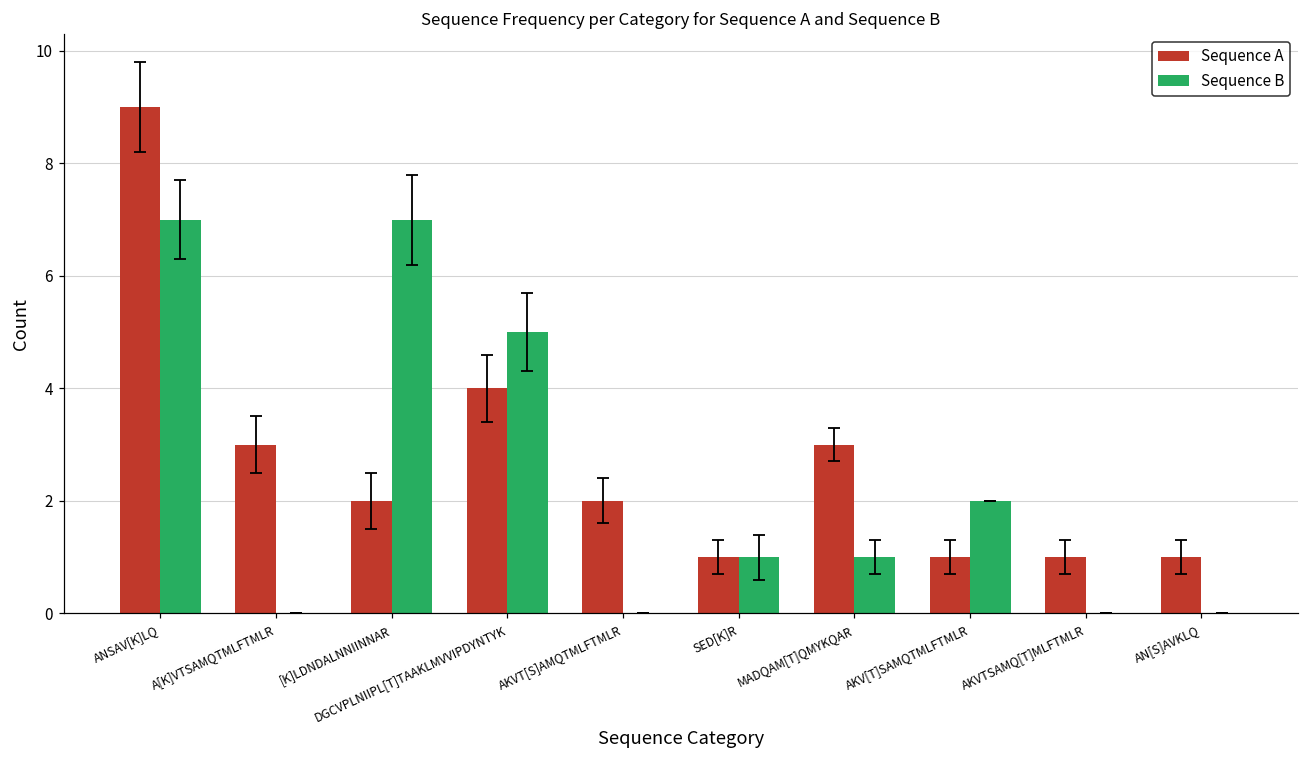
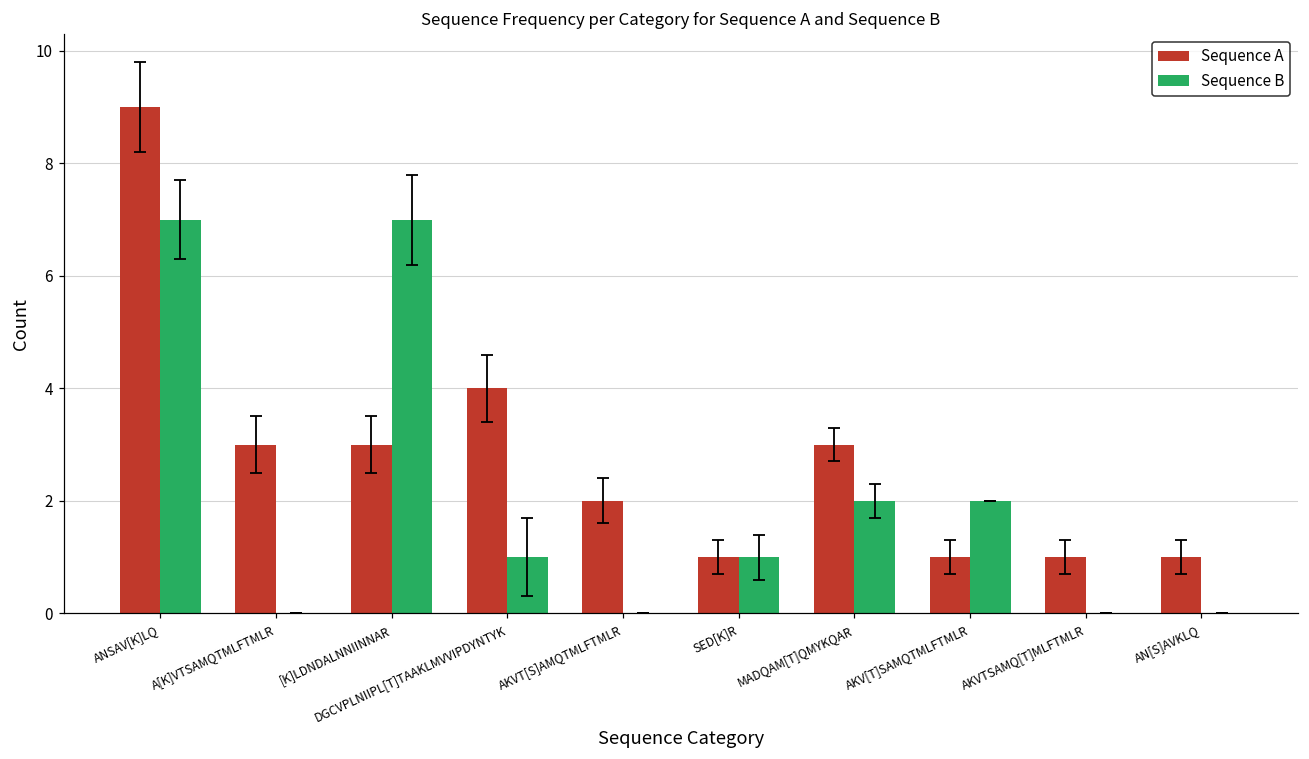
  {
    "Sequence A": {
      "ANSAV[K]LQ": 9,
      "A[K]VTSAMQTMLFTMLR": 3,
-     "[K]LDNDALNNIINNAR": 2,
+     "[K]LDNDALNNIINNAR": 3,
      "DGCVPLNIIPL[T]TAAKLMVVIPDYNTYK": 4,
      "AKVT[S]AMQTMLFTMLR": 2,
      "SED[K]R": 1,
      "MADQAM[T]QMYKQAR": 3,
      "AKV[T]SAMQTMLFTMLR": 1,
      "AKVTSAMQ[T]MLFTMLR": 1,
      "AN[S]AVKLQ": 1
    },
    "Sequence B": {
      "ANSAV[K]LQ": 7,
      "A[K]VTSAMQTMLFTMLR": 0,
      "[K]LDNDALNNIINNAR": 7,
-     "DGCVPLNIIPL[T]TAAKLMVVIPDYNTYK": 5,
+     "DGCVPLNIIPL[T]TAAKLMVVIPDYNTYK": 1,
      "AKVT[S]AMQTMLFTMLR": 0,
      "SED[K]R": 1,
-     "MADQAM[T]QMYKQAR": 1,
+     "MADQAM[T]QMYKQAR": 2,
      "AKV[T]SAMQTMLFTMLR": 2,
      "AKVTSAMQ[T]MLFTMLR": 0,
      "AN[S]AVKLQ": 0
    }
  }
